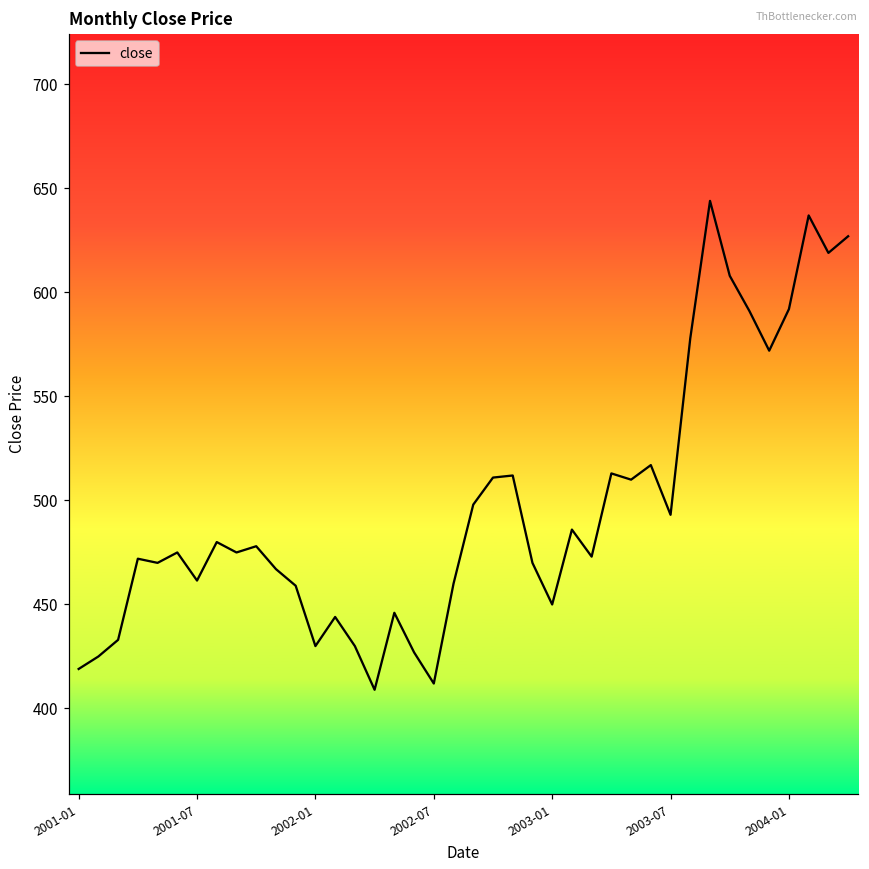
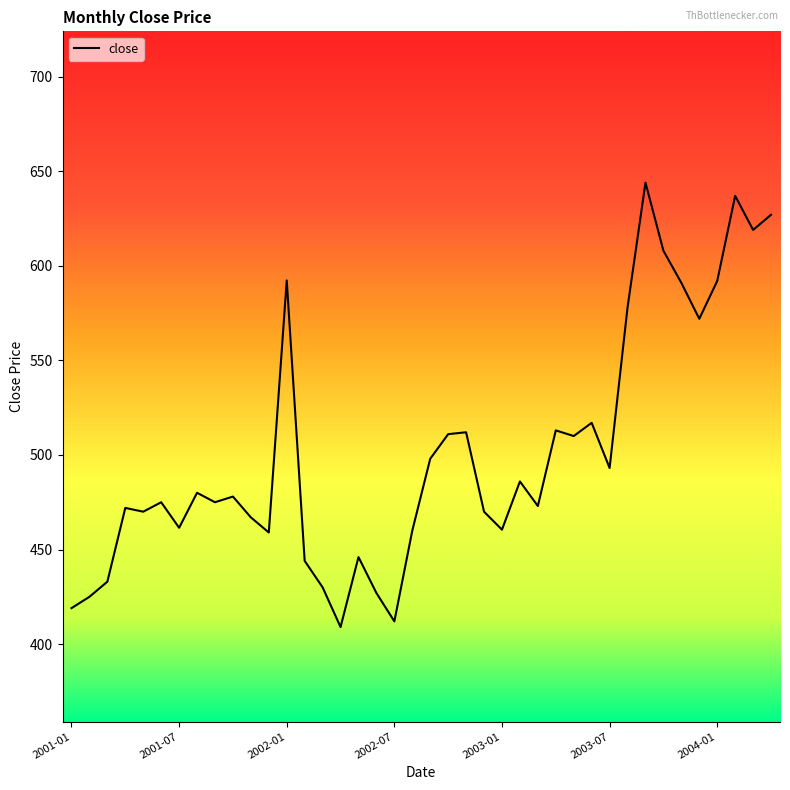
  {
    "2001-01": 419,
    "2001-07": 462,
-   "2002-01": 430,
+   "2002-01": 592,
    "2002-07": 412,
-   "2003-01": 450,
+   "2003-01": 461,
    "2003-07": 493,
    "2004-01": 592
  }
